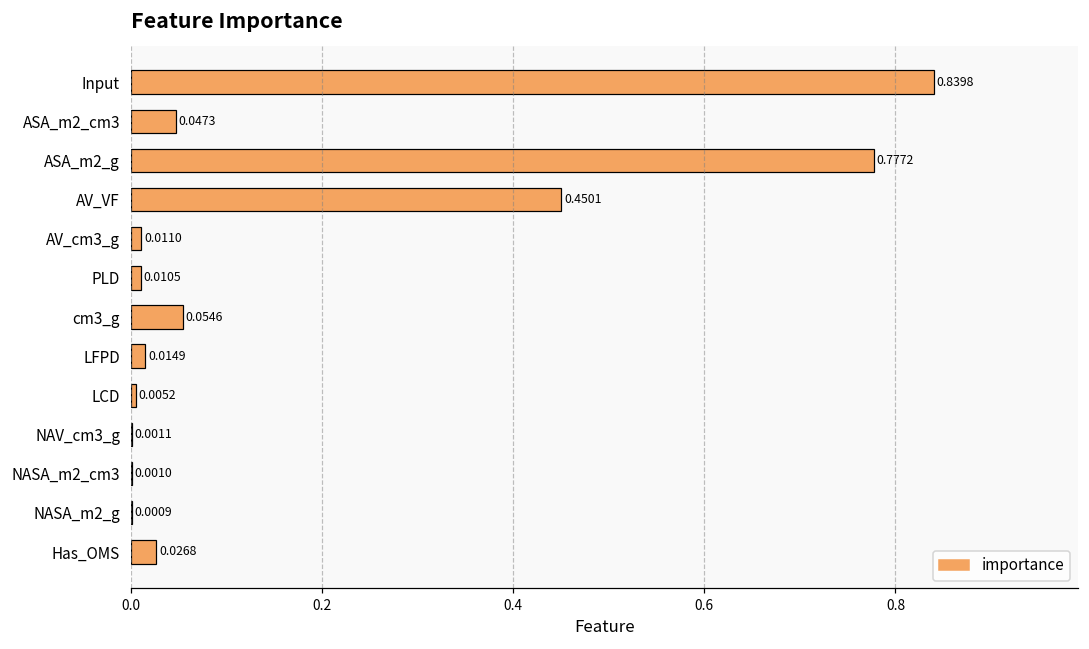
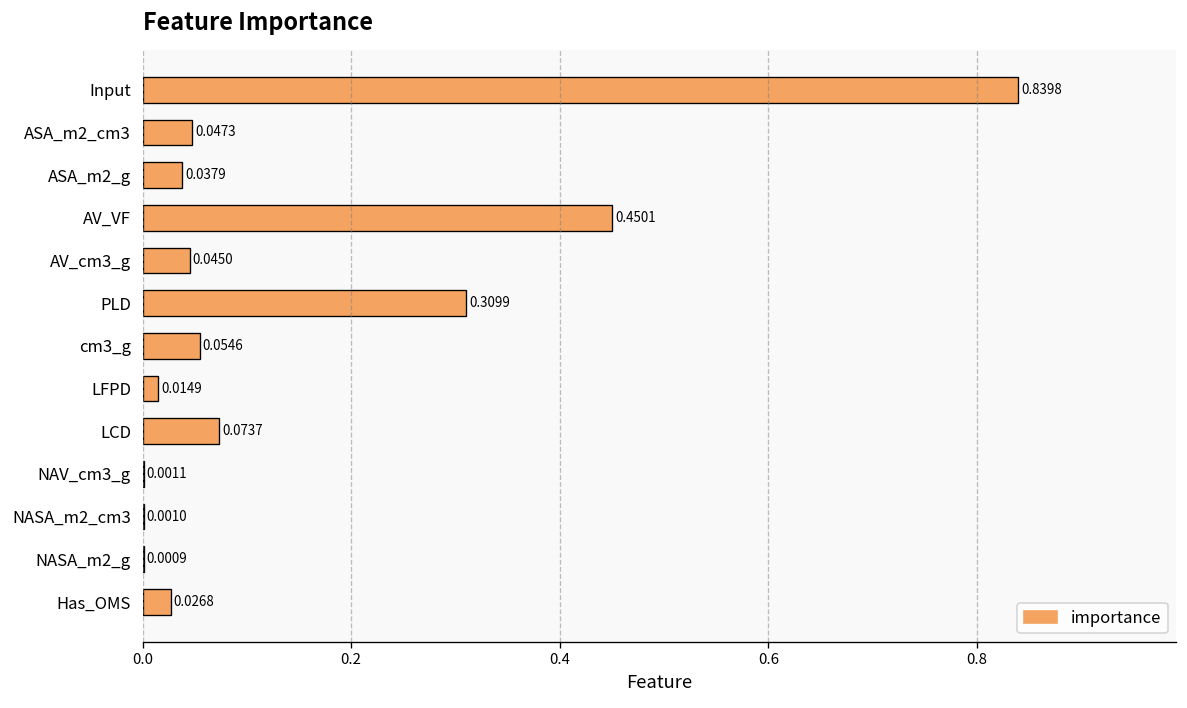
  {
    "Input": 0.8398,
    "ASA_m2_cm3": 0.0473,
-   "ASA_m2_g": 0.7772,
+   "ASA_m2_g": 0.0379,
    "AV_VF": 0.4501,
-   "AV_cm3_g": 0.0110,
-   "PLD": 0.0105,
+   "AV_cm3_g": 0.0450,
+   "PLD": 0.3099,
    "cm3_g": 0.0546,
    "LFPD": 0.0149,
-   "LCD": 0.0052,
+   "LCD": 0.0737,
    "NAV_cm3_g": 0.0011,
    "NASA_m2_cm3": 0.0010,
    "NASA_m2_g": 0.0009,
    "Has_OMS": 0.0268
  }
